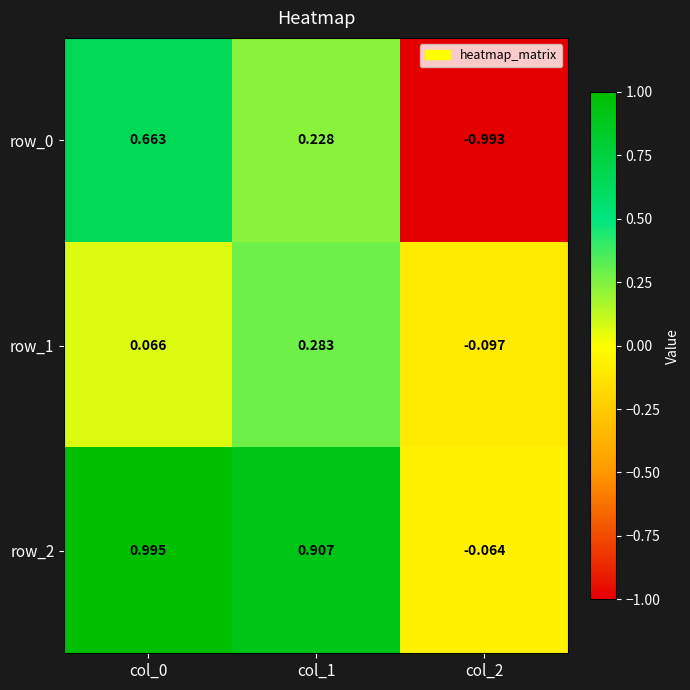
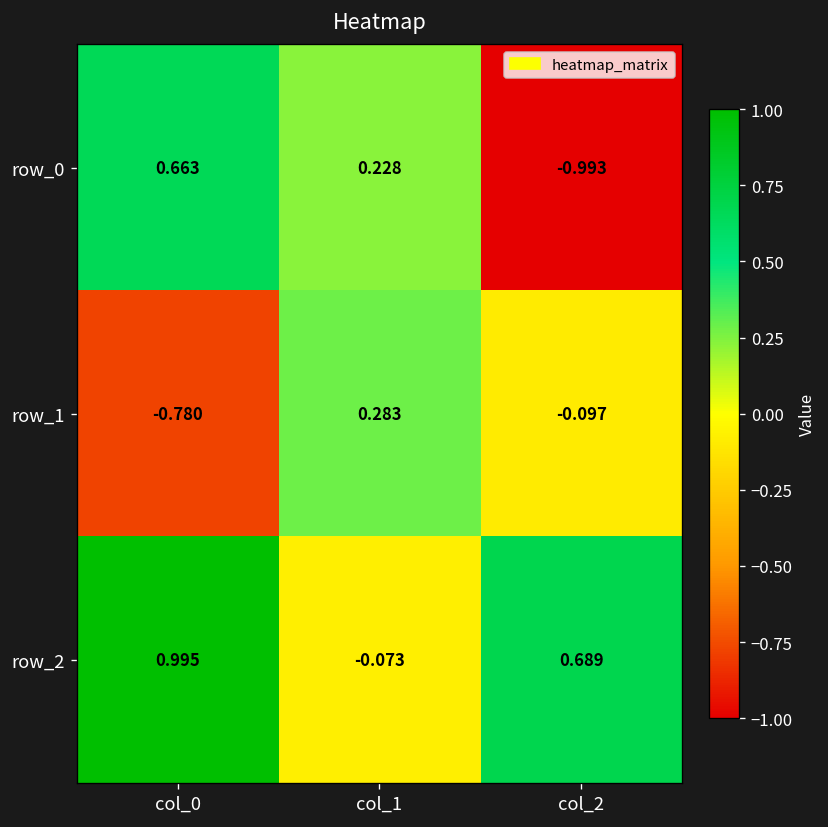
  {
    "row_0": {
      "col_0": 0.663,
      "col_1": 0.228,
      "col_2": -0.993
    },
    "row_1": {
-     "col_0": 0.066,
+     "col_0": -0.780,
      "col_1": 0.283,
      "col_2": -0.097
    },
    "row_2": {
      "col_0": 0.995,
-     "col_1": 0.907,
-     "col_2": -0.064
+     "col_1": -0.073,
+     "col_2": 0.689
    }
  }
